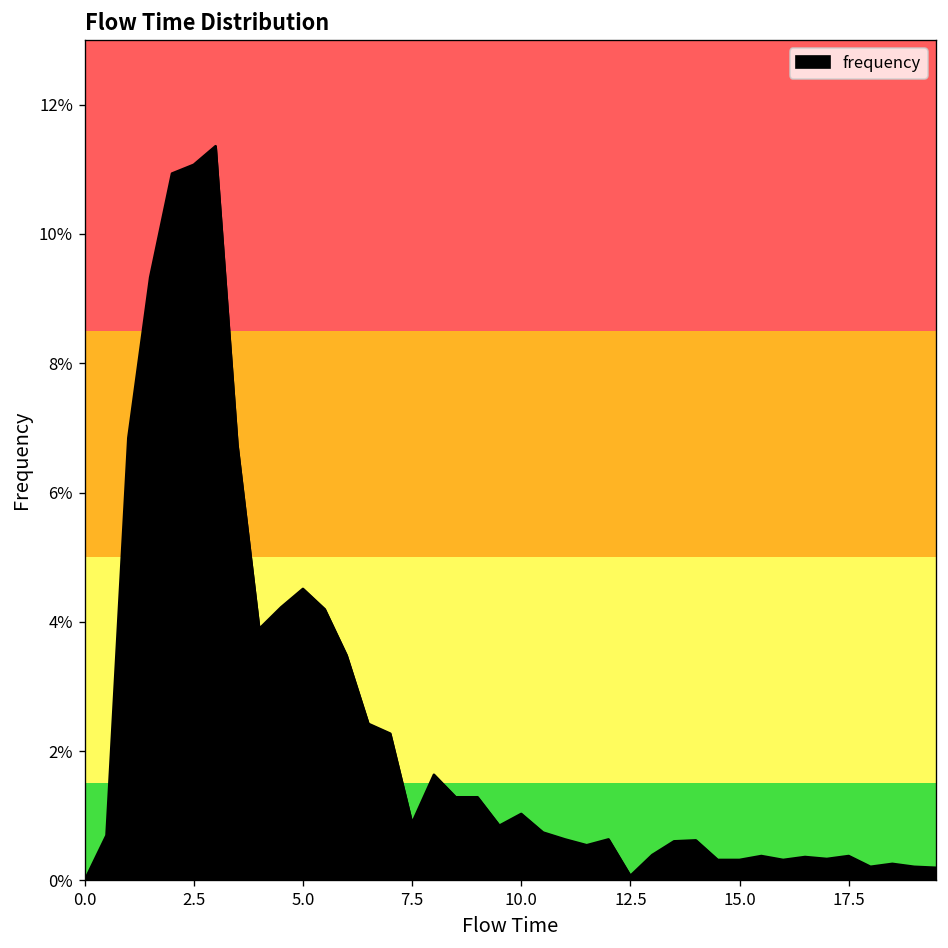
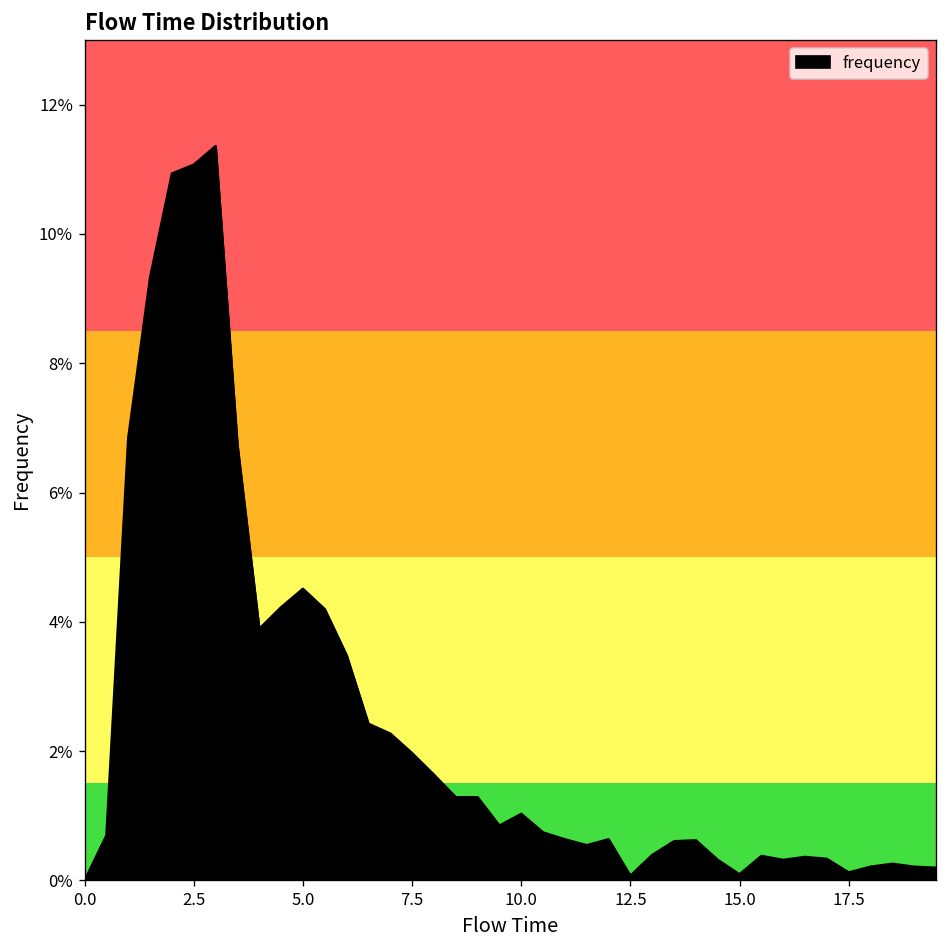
  {
    "0.0": "0.0%",
    "2.5": "11.1%",
    "5.0": "4.5%",
-   "7.5": "0.9%",
+   "7.5": "2.0%",
    "10.0": "1.0%",
    "12.5": "0.1%",
-   "15.0": "0.3%",
-   "17.5": "0.4%"
+   "15.0": "0.1%",
+   "17.5": "0.1%"
  }
